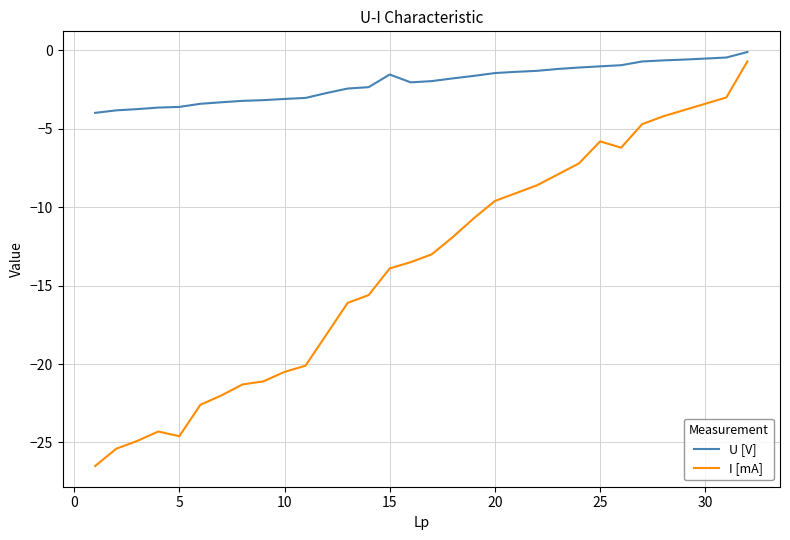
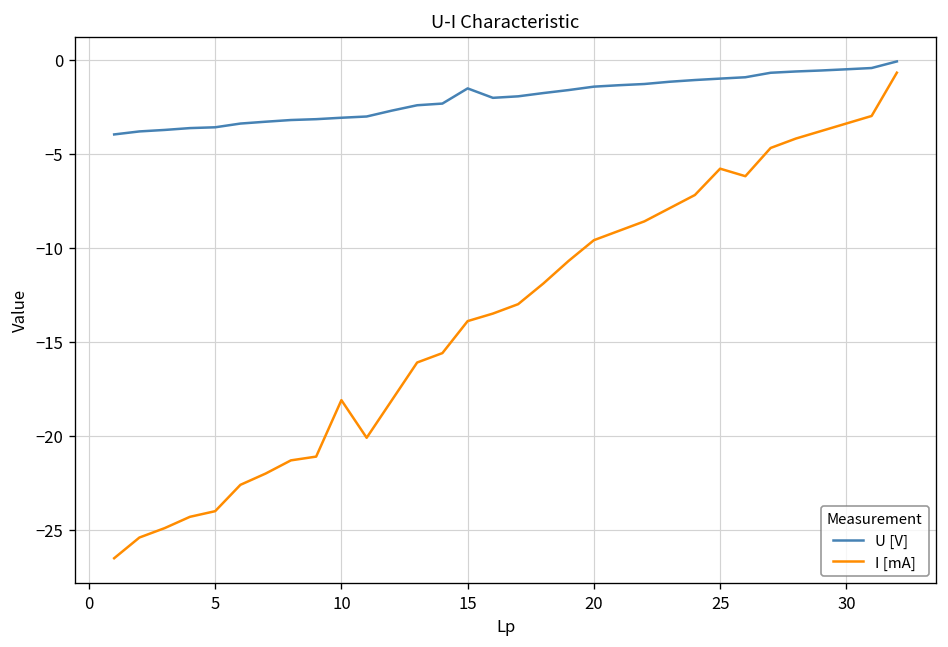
  {
    "U [V]": {
      "5": -3.6,
      "10": -3.1,
      "15": -1.5,
      "20": -1.4,
      "25": -1.0,
      "30": -0.5
    },
    "I [mA]": {
-     "5": -24.6,
-     "10": -20.5,
+     "5": -24.0,
+     "10": -18.1,
      "15": -13.9,
      "20": -9.6,
      "25": -5.8,
      "30": -3.4
    }
  }
